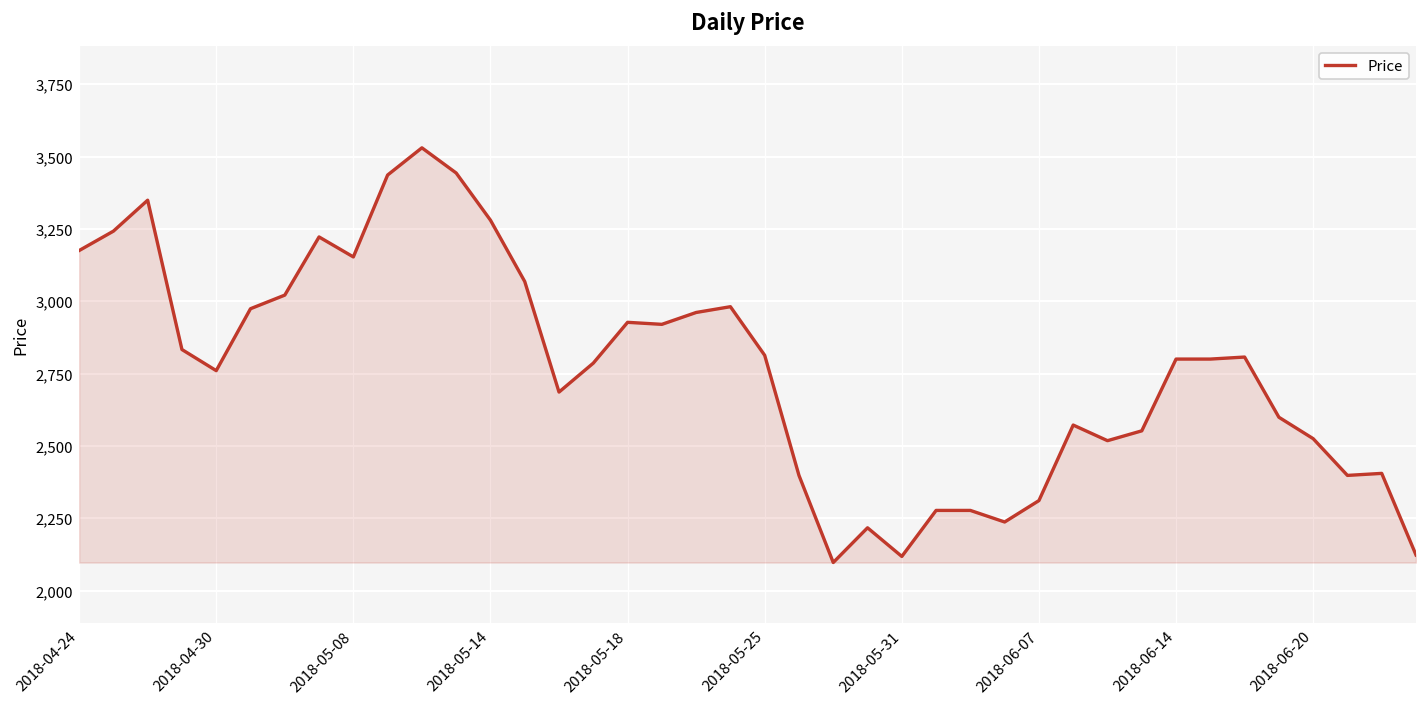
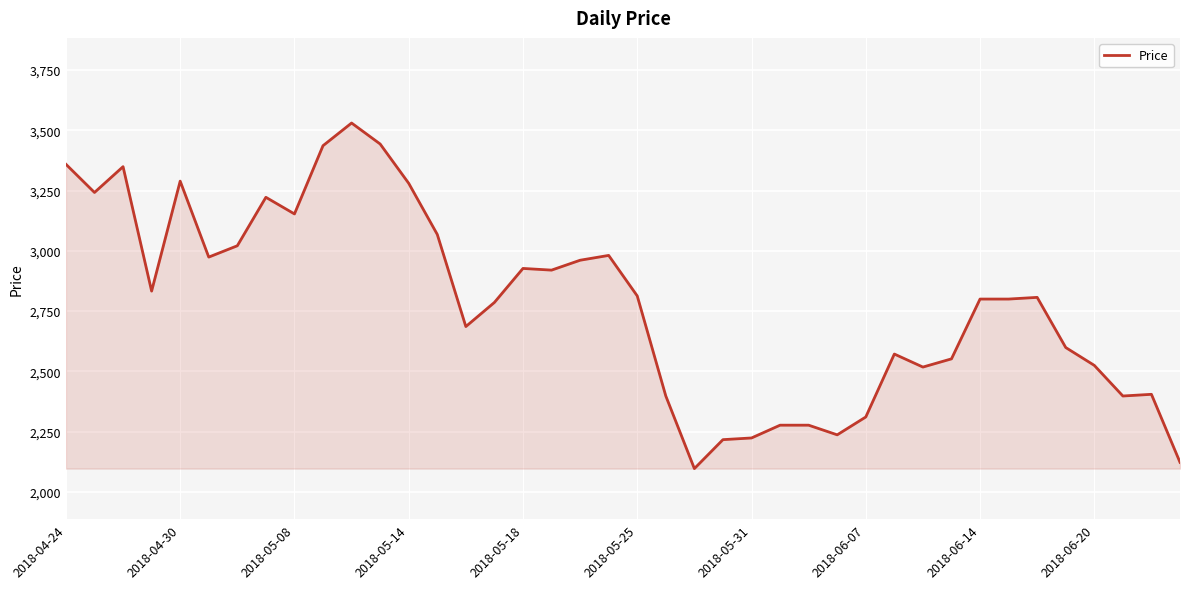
  {
-   "2018-04-24": "3,180",
-   "2018-04-30": "2,760",
+   "2018-04-24": "3,360",
+   "2018-04-30": "3,290",
    "2018-05-08": "3,150",
    "2018-05-14": "3,280",
    "2018-05-18": "2,930",
    "2018-05-25": "2,810",
-   "2018-05-31": "2,120",
+   "2018-05-31": "2,220",
    "2018-06-07": "2,310",
    "2018-06-14": "2,800",
    "2018-06-20": "2,530"
  }
